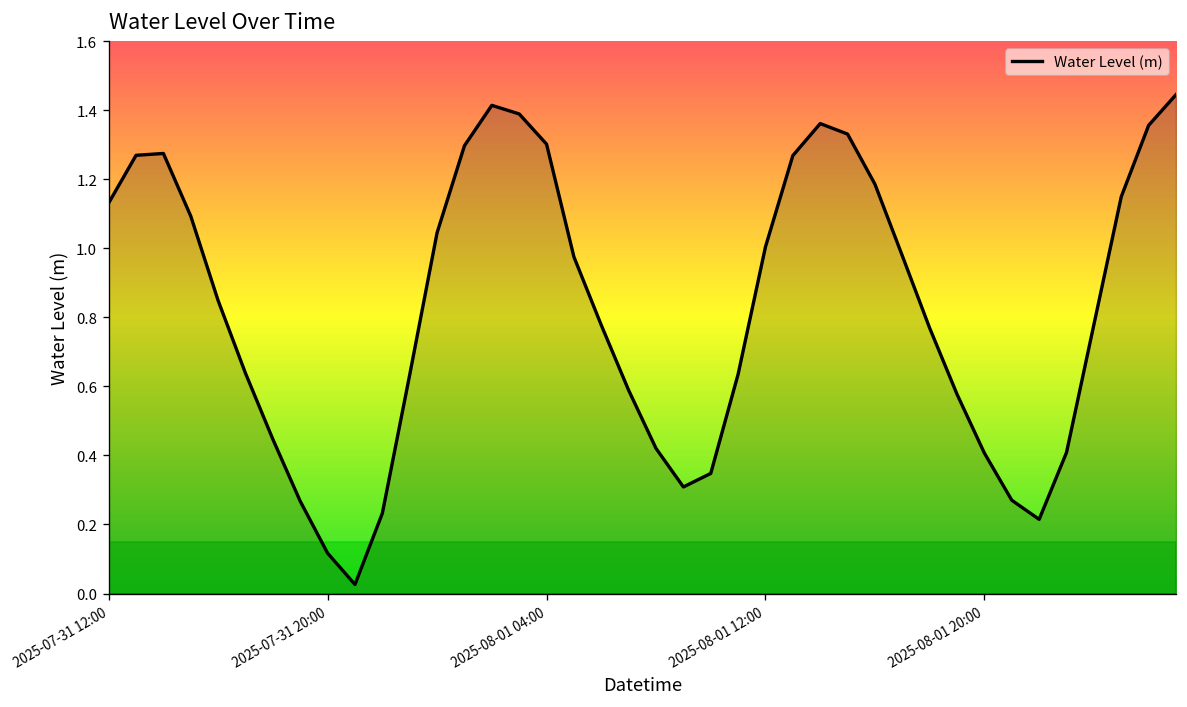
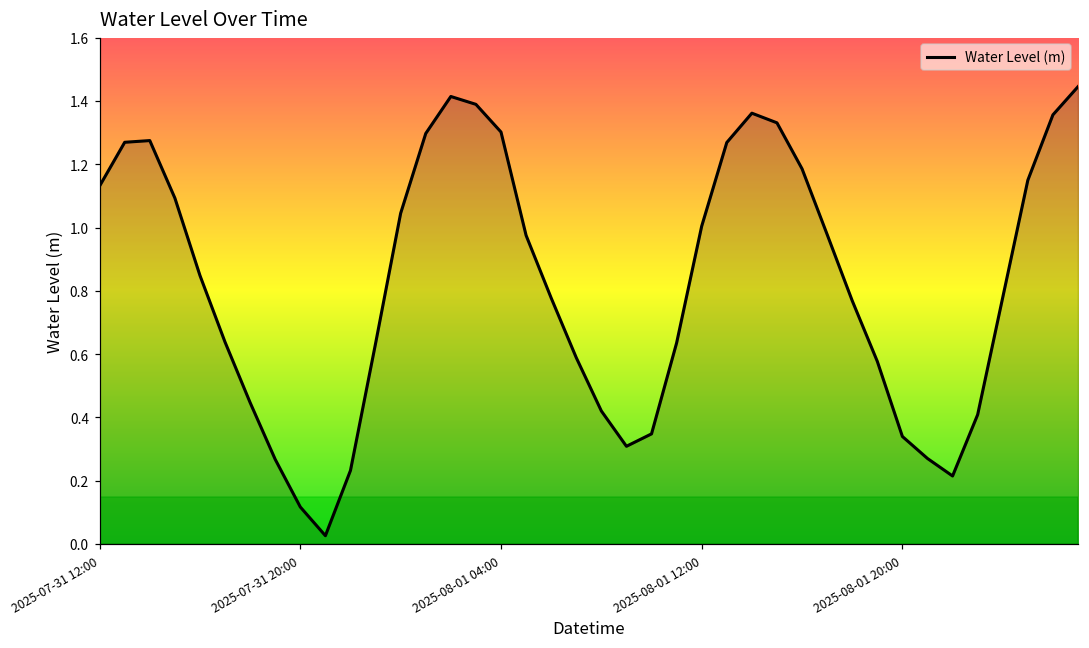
  {
    "2025-07-31 12:00": 1.13,
    "2025-08-01 04:00": 1.30,
    "2025-08-01 12:00": 1.00,
-   "2025-08-01 20:00": 0.41
+   "2025-08-01 20:00": 0.34
  }
